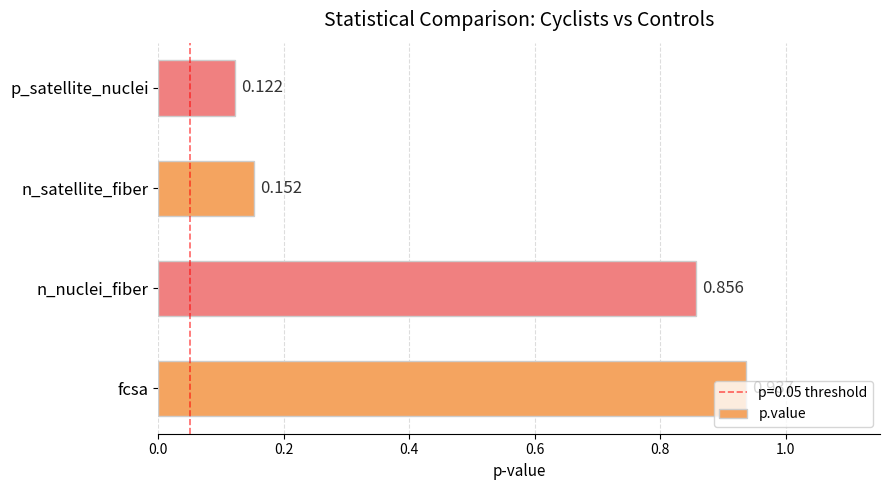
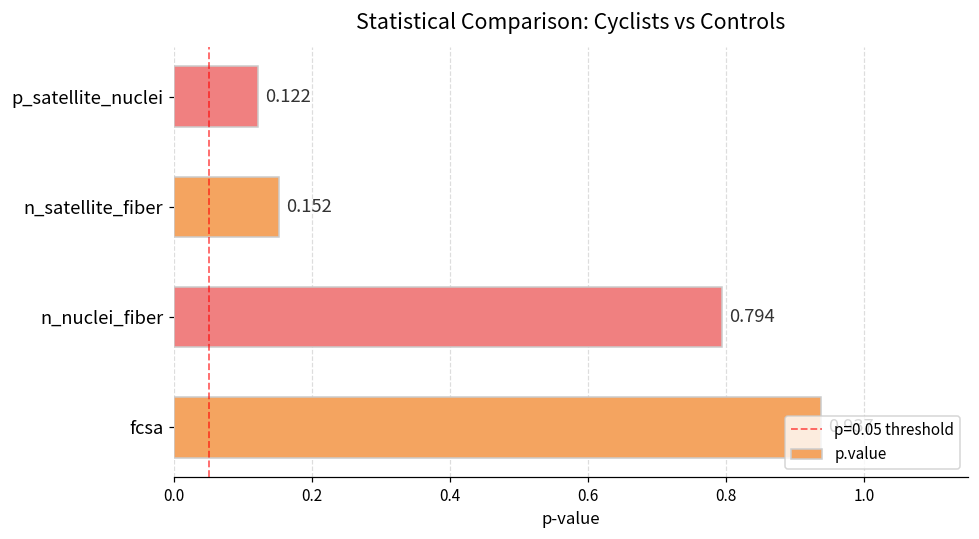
  {
    "p_satellite_nuclei": 0.122,
    "n_satellite_fiber": 0.152,
-   "n_nuclei_fiber": 0.856
+   "n_nuclei_fiber": 0.794
  }
